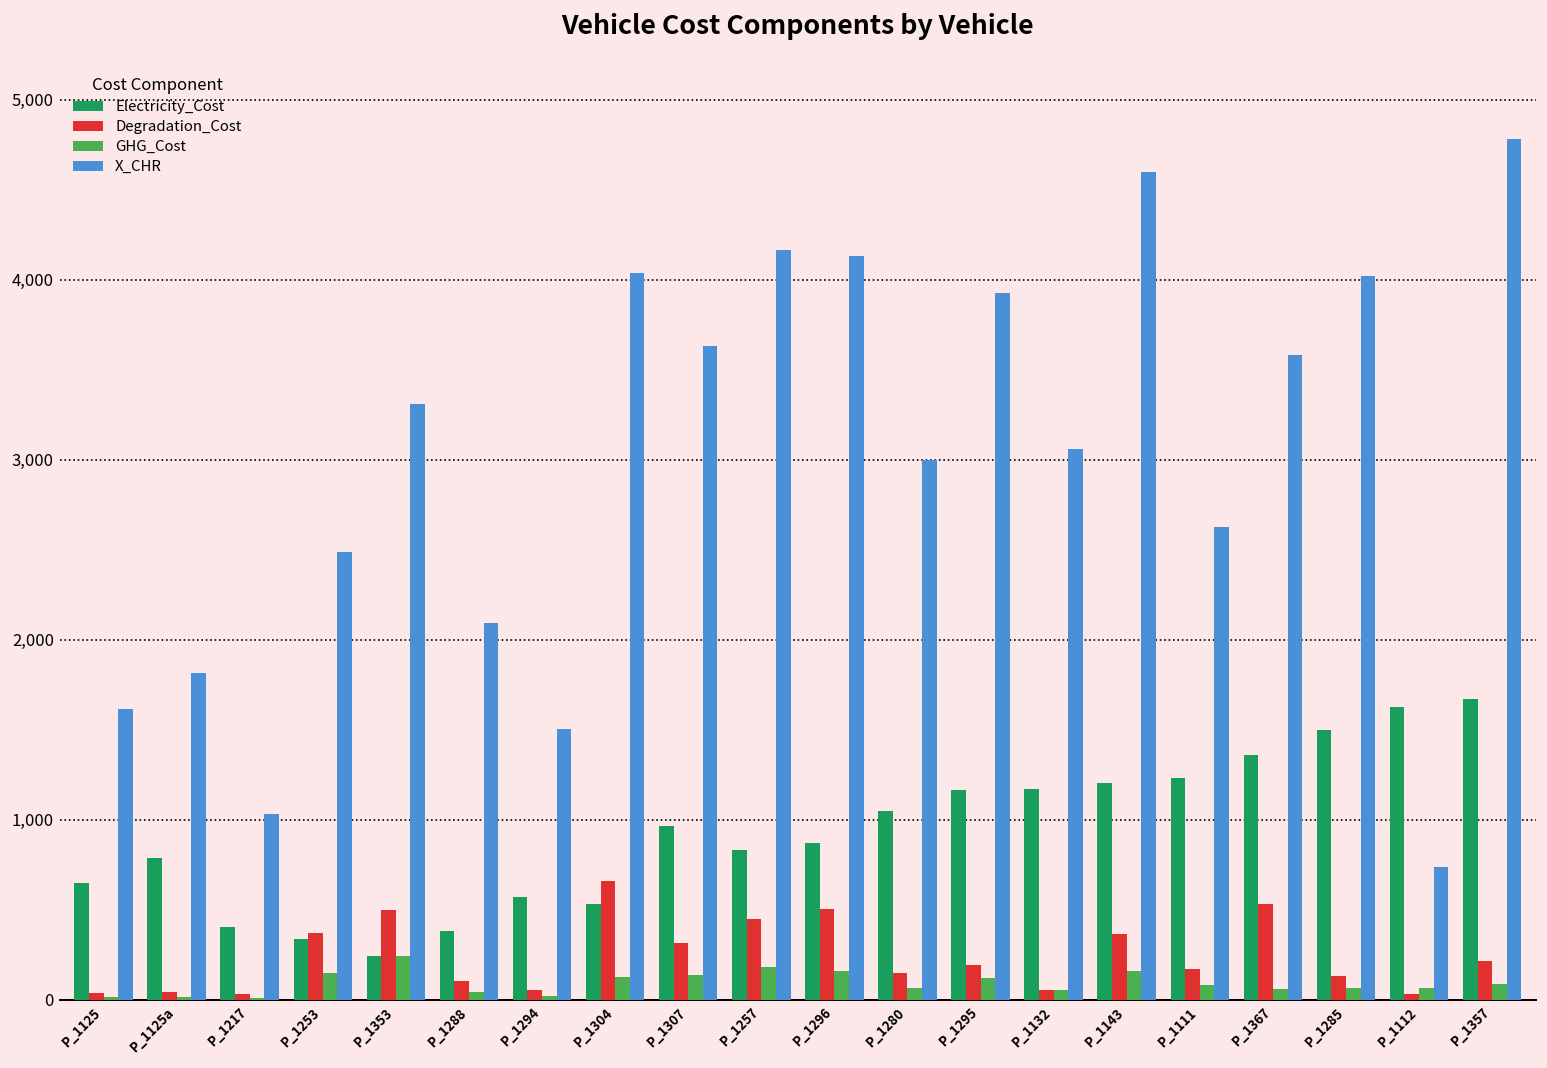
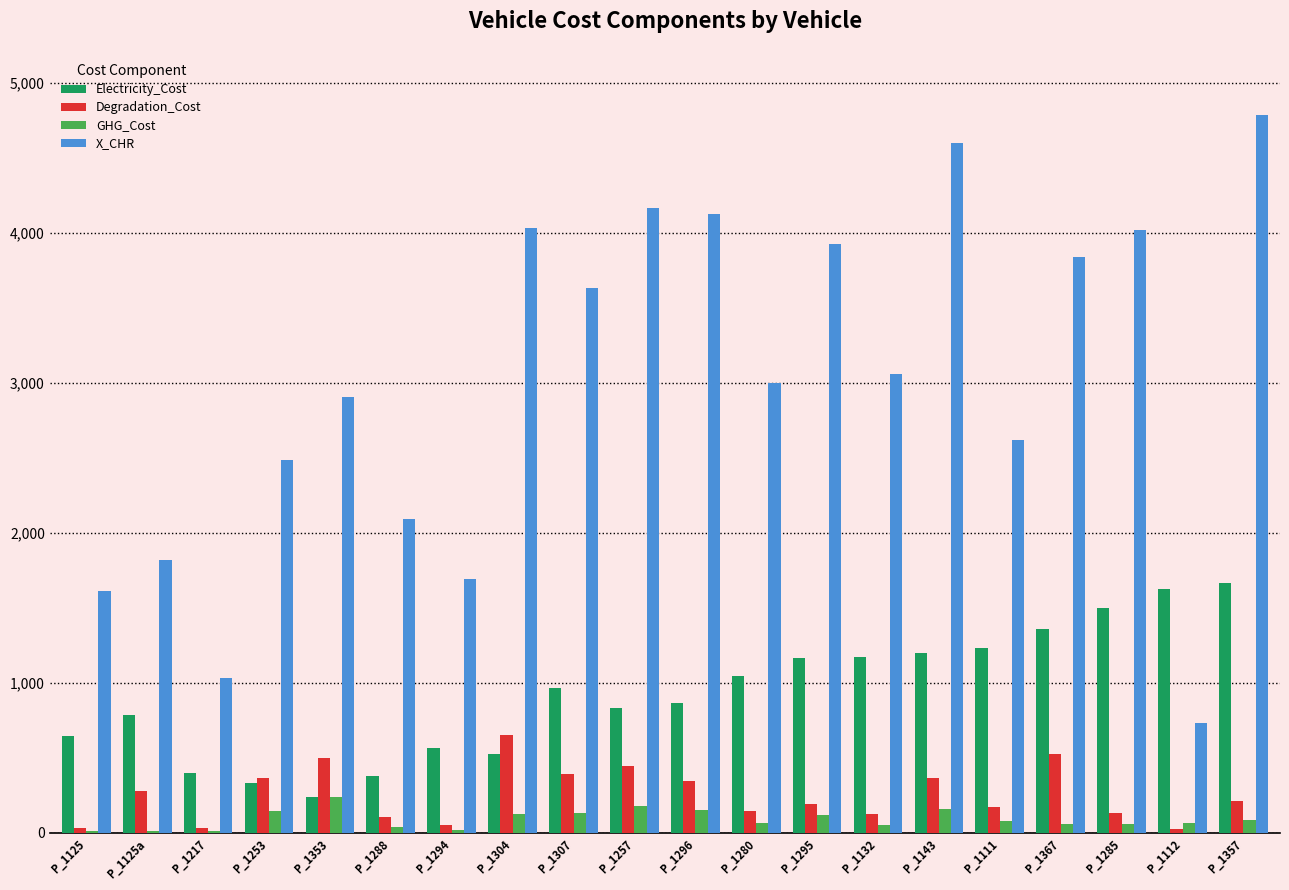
  {
    "Degradation_Cost": {
      "P_1125": "40",
-     "P_1125a": "40",
+     "P_1125a": "280",
      "P_1217": "30",
      "P_1253": "370",
      "P_1353": "500",
      "P_1288": "100",
      "P_1294": "60",
      "P_1304": "660",
-     "P_1307": "310",
+     "P_1307": "390",
      "P_1257": "450",
-     "P_1296": "500",
+     "P_1296": "340",
      "P_1280": "150",
      "P_1295": "190",
-     "P_1132": "50",
+     "P_1132": "120",
      "P_1143": "370",
      "P_1111": "170",
      "P_1367": "530",
      "P_1285": "130",
      "P_1112": "30",
      "P_1357": "220"
    },
    "X_CHR": {
      "P_1125": "1,620",
      "P_1125a": "1,820",
      "P_1217": "1,030",
      "P_1253": "2,490",
-     "P_1353": "3,310",
+     "P_1353": "2,910",
      "P_1288": "2,090",
-     "P_1294": "1,500",
+     "P_1294": "1,690",
      "P_1304": "4,030",
      "P_1307": "3,630",
      "P_1257": "4,170",
      "P_1296": "4,130",
      "P_1280": "3,000",
      "P_1295": "3,920",
      "P_1132": "3,060",
      "P_1143": "4,600",
      "P_1111": "2,620",
-     "P_1367": "3,580",
+     "P_1367": "3,840",
      "P_1285": "4,020",
      "P_1112": "730",
      "P_1357": "4,780"
    }
  }
